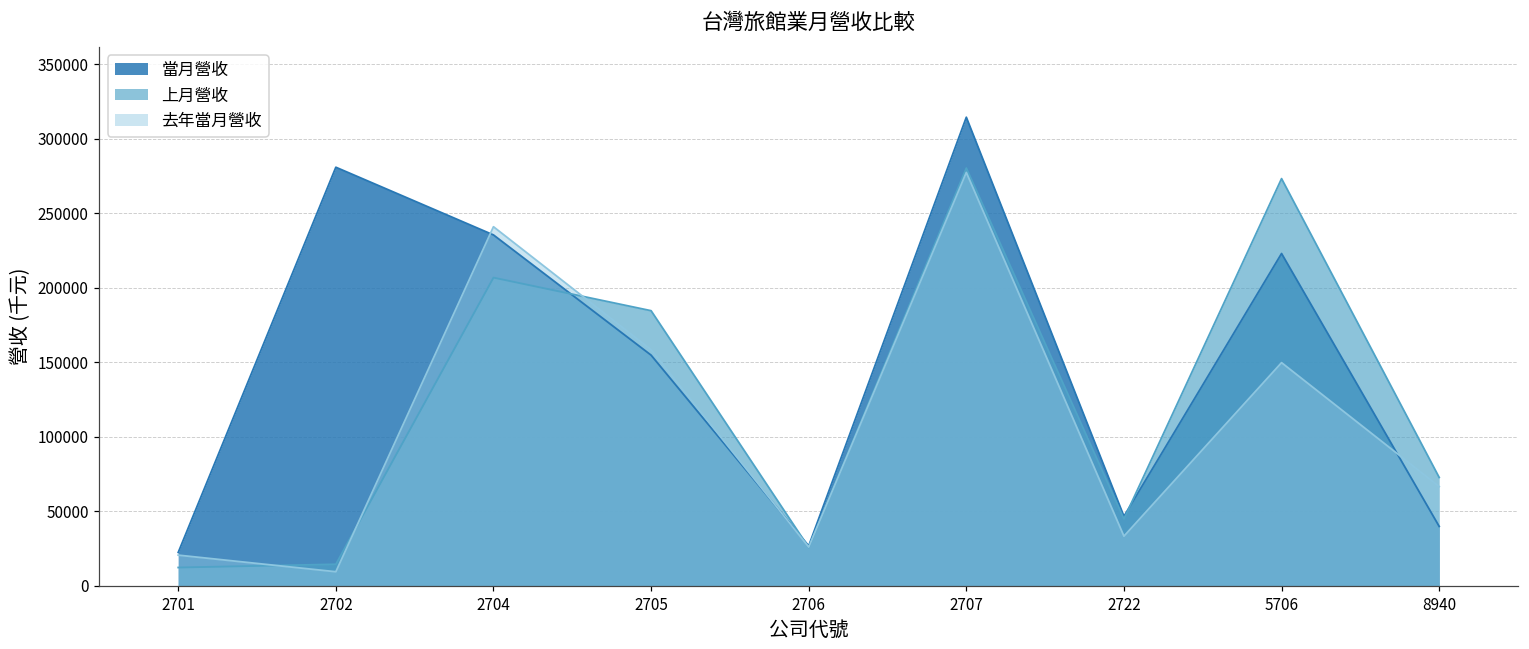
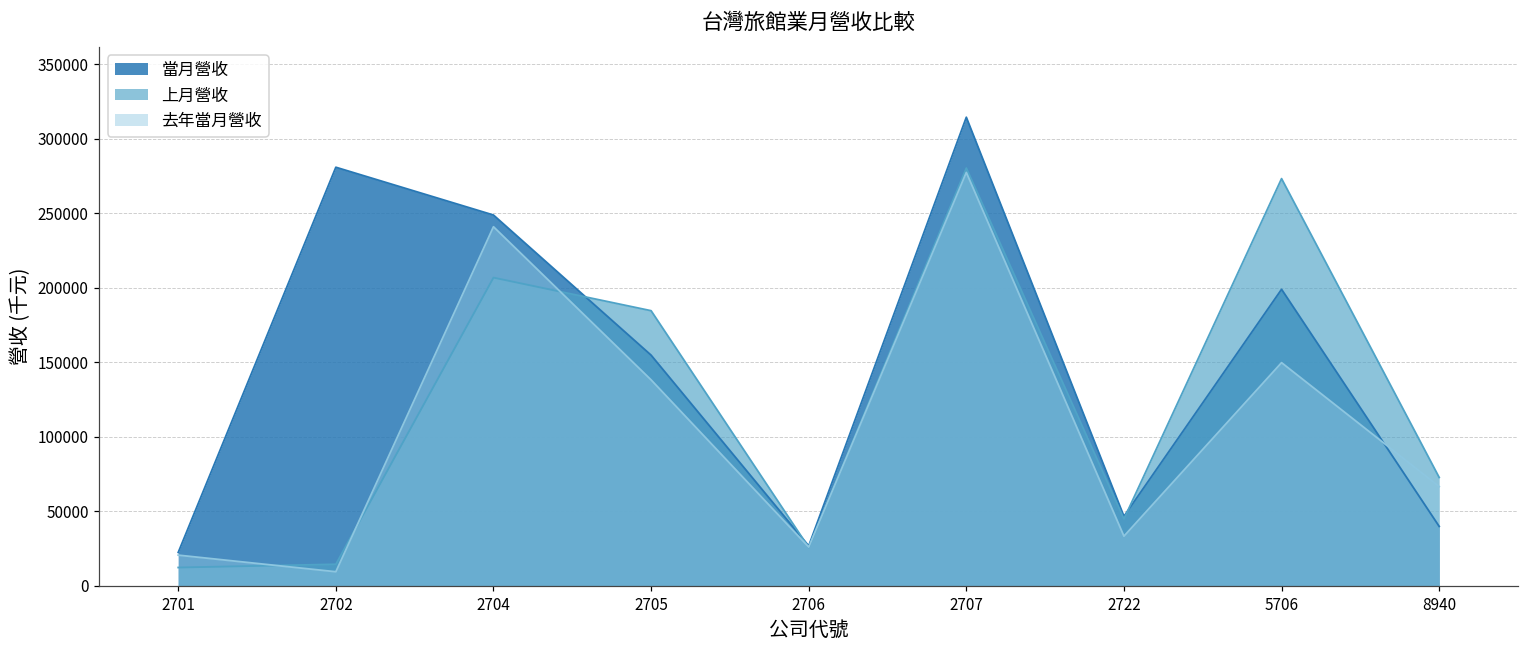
  {
    "當月營收": {
      "2702": 281000,
-     "2704": 236000,
+     "2704": 249000,
      "2705": 155000,
      "2707": 315000,
-     "5706": 223000,
+     "5706": 199000,
      "8940": 40000
    },
    "上月營收": {
      "2701": 12000,
      "2702": 15000,
      "2704": 207000,
      "2705": 185000,
      "2707": 280000,
      "5706": 273000,
      "8940": 73000
    },
    "去年當月營收": {
      "2702": 10000,
      "2704": 241000,
-     "2705": 159000,
+     "2705": 138000,
      "2707": 278000,
      "2722": 33000,
      "5706": 150000,
      "8940": 67000
    }
  }
